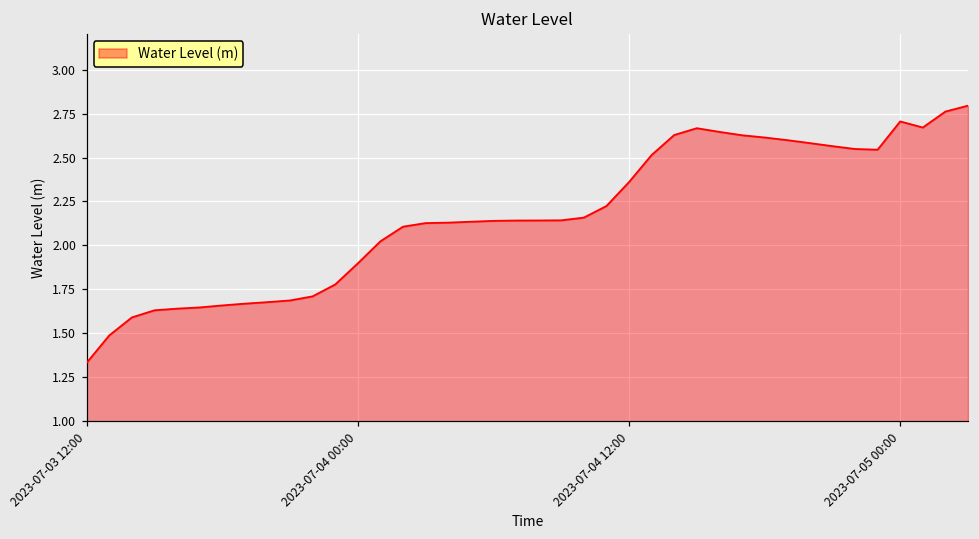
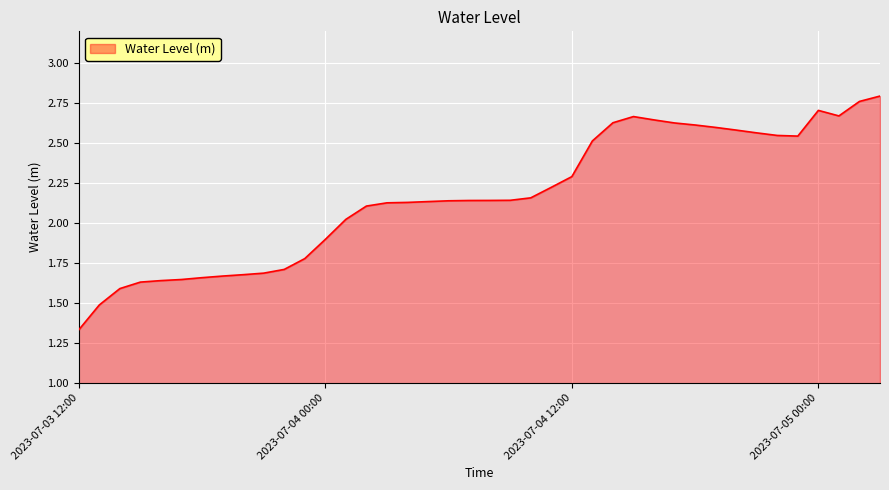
  {
    "2023-07-03 12:00": 1.33,
    "2023-07-04 00:00": 1.90,
-   "2023-07-04 12:00": 2.36,
+   "2023-07-04 12:00": 2.29,
    "2023-07-05 00:00": 2.71
  }
